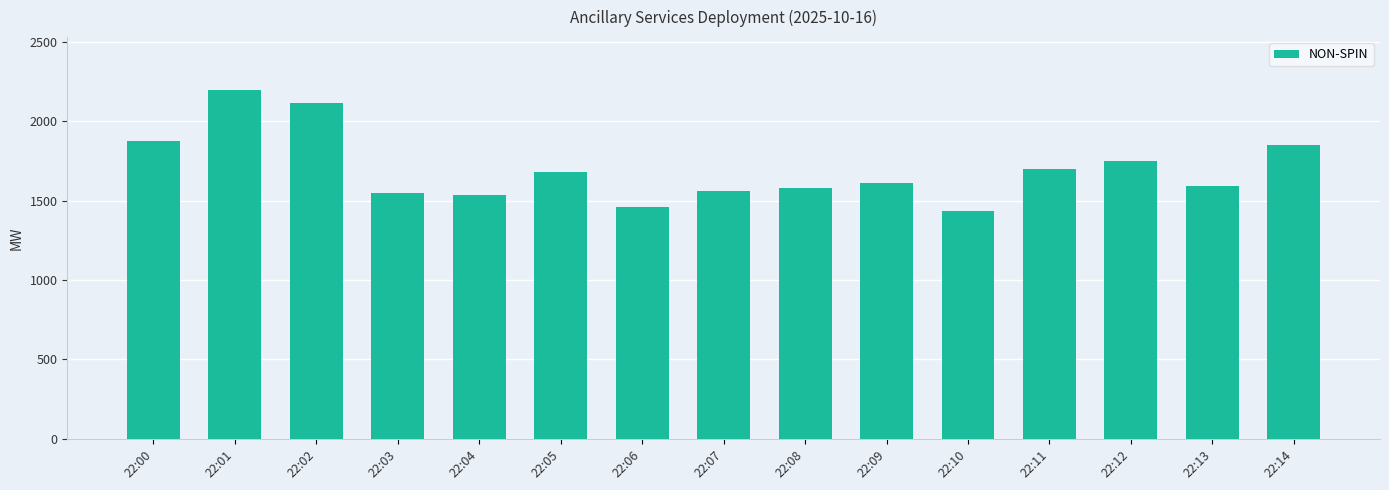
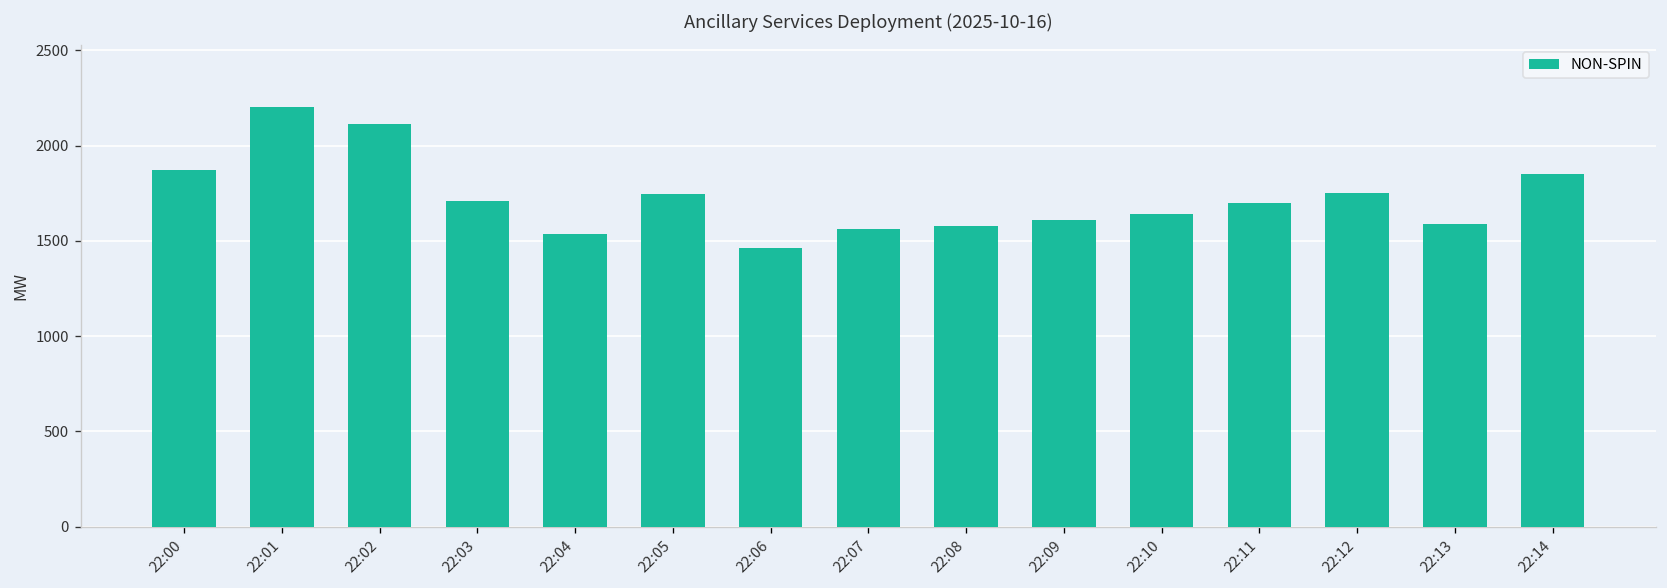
  {
    "22:00": 1870,
    "22:01": 2200,
    "22:02": 2120,
-   "22:03": 1550,
+   "22:03": 1710,
    "22:04": 1540,
-   "22:05": 1680,
+   "22:05": 1750,
    "22:06": 1460,
    "22:07": 1560,
    "22:08": 1580,
    "22:09": 1610,
-   "22:10": 1440,
+   "22:10": 1640,
    "22:11": 1700,
    "22:12": 1750,
    "22:13": 1590,
    "22:14": 1850
  }
